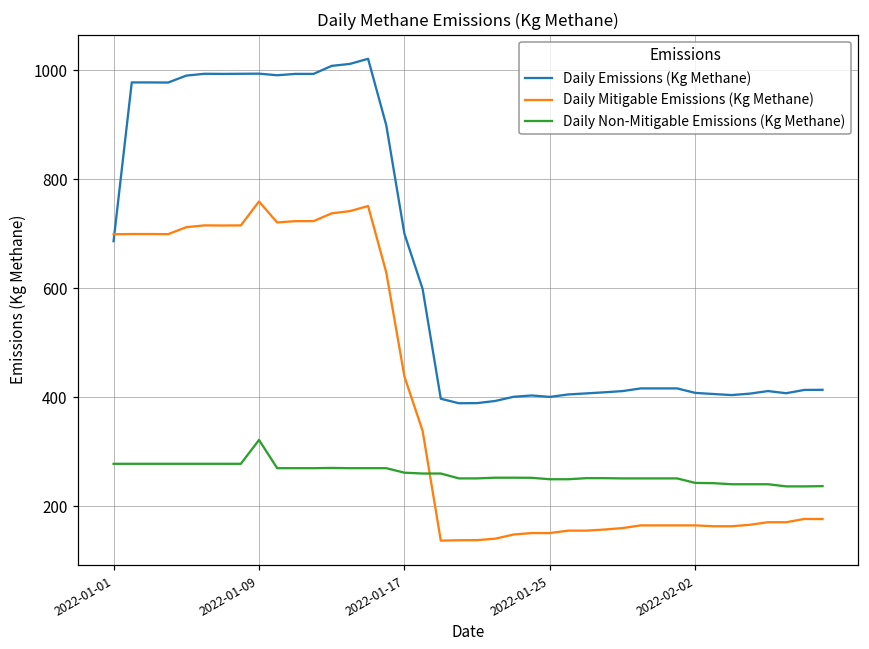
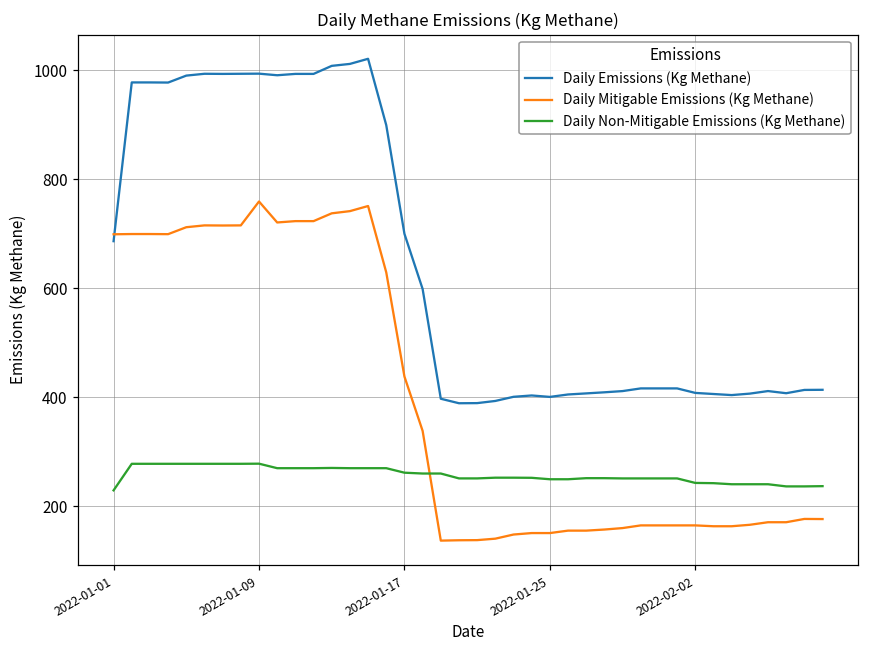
  {
    "Daily Emissions (Kg Methane)": {
      "2022-01-01": 690,
      "2022-01-09": 990,
      "2022-01-17": 700,
      "2022-01-25": 400,
      "2022-02-02": 410
    },
    "Daily Mitigable Emissions (Kg Methane)": {
      "2022-01-01": 700,
      "2022-01-09": 760,
      "2022-01-17": 440,
      "2022-01-25": 150,
      "2022-02-02": 170
    },
    "Daily Non-Mitigable Emissions (Kg Methane)": {
-     "2022-01-01": 280,
-     "2022-01-09": 320,
+     "2022-01-01": 230,
+     "2022-01-09": 280,
      "2022-01-17": 260,
      "2022-01-25": 250,
      "2022-02-02": 240
    }
  }
